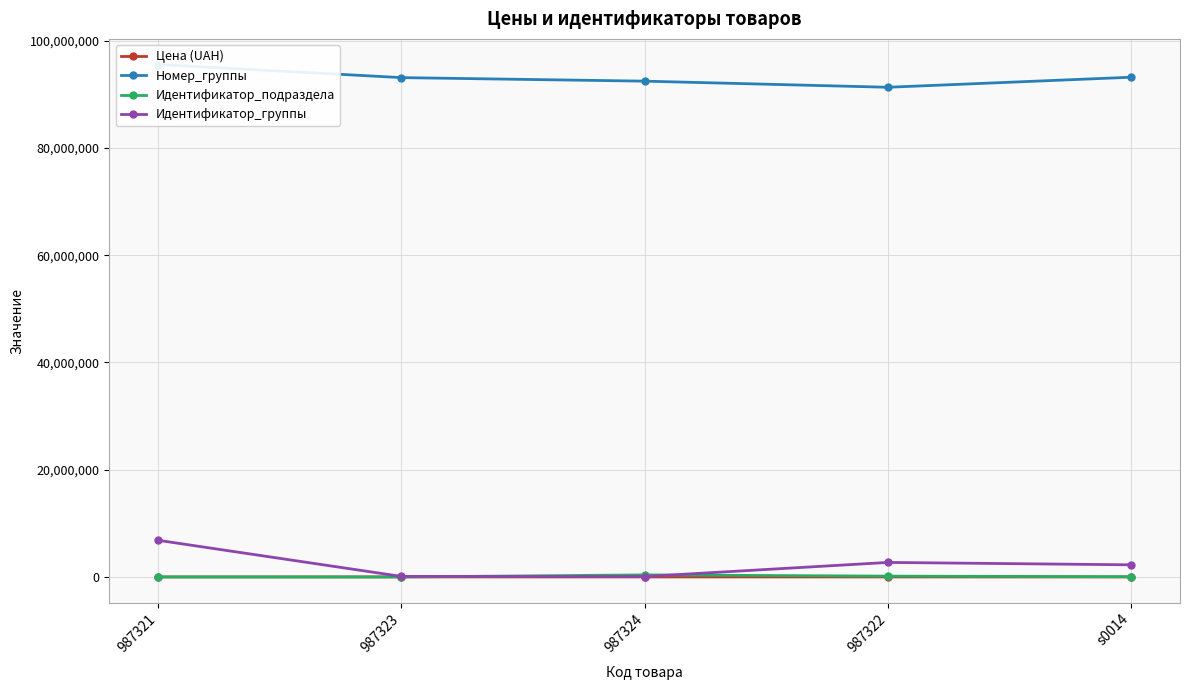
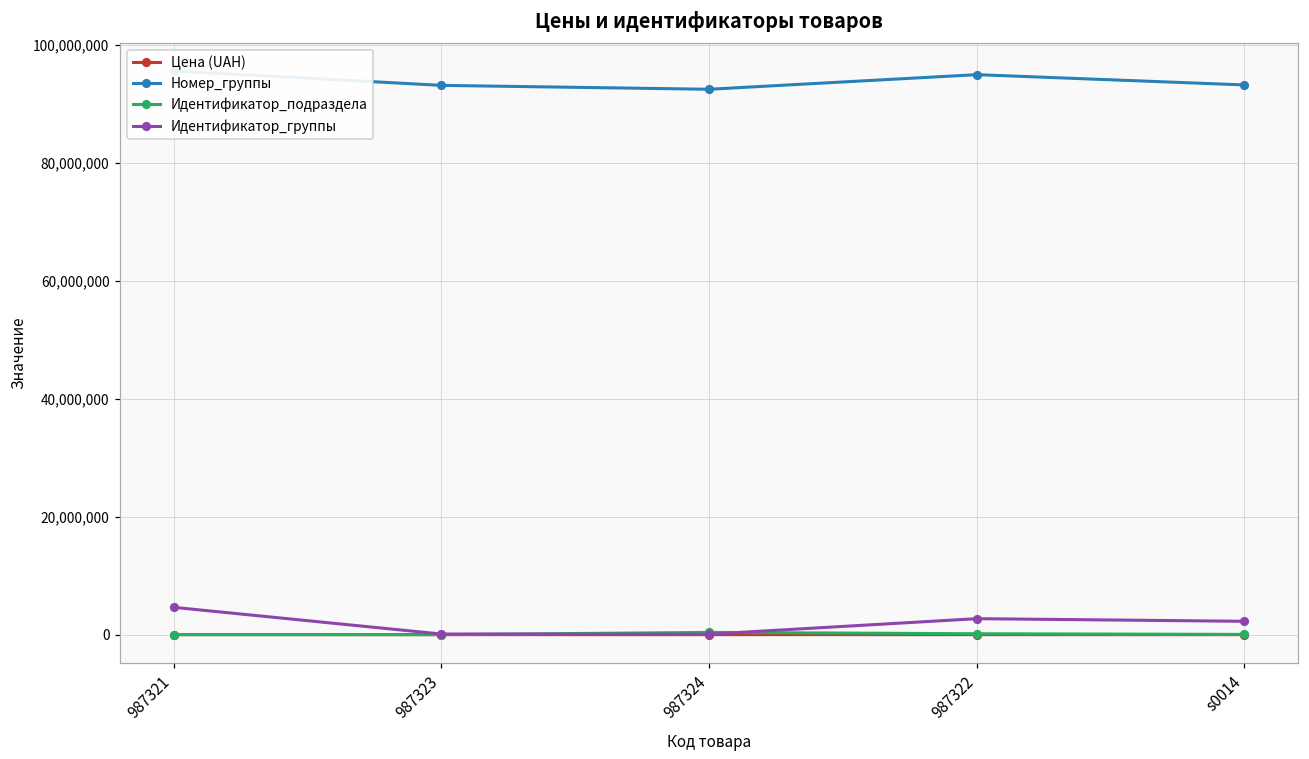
  {
    "Номер_группы": {
      "987323": "93,000,000",
      "987324": "92,000,000",
-     "987322": "91,000,000",
+     "987322": "95,000,000",
      "s0014": "93,000,000"
    },
    "Идентификатор_группы": {
-     "987321": "7,000,000",
+     "987321": "5,000,000",
      "987322": "3,000,000",
      "s0014": "2,000,000"
    }
  }
